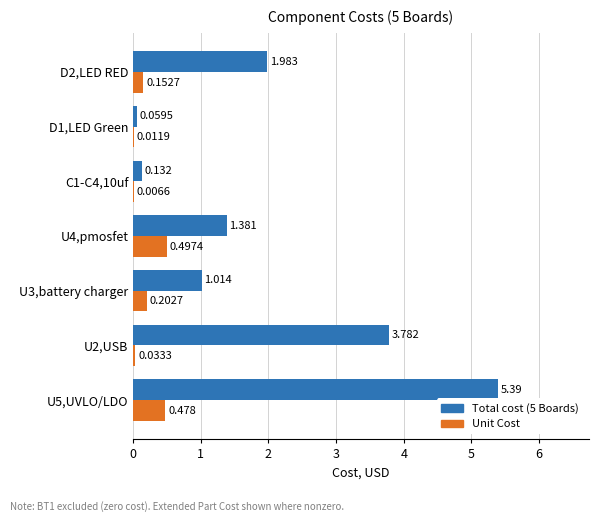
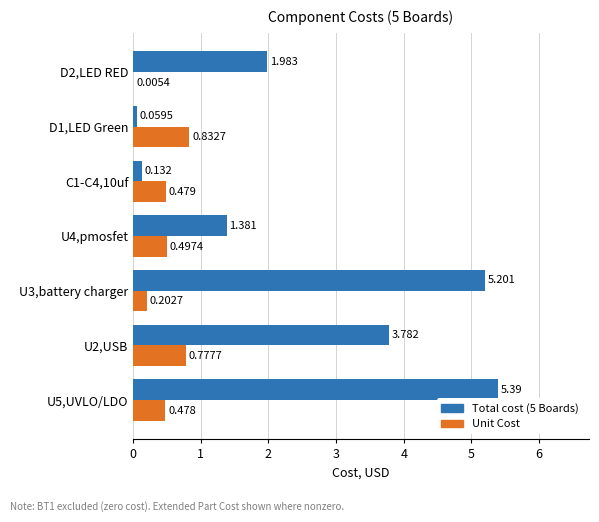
  {
    "Total cost (5 Boards)": {
      "D2,LED RED": 1.983,
      "D1,LED Green": 0.0595,
      "C1-C4,10uf": 0.132,
      "U4,pmosfet": 1.381,
-     "U3,battery charger": 1.014,
+     "U3,battery charger": 5.201,
      "U2,USB": 3.782,
      "U5,UVLO/LDO": 5.39
    },
    "Unit Cost": {
-     "D2,LED RED": 0.1527,
-     "D1,LED Green": 0.0119,
-     "C1-C4,10uf": 0.0066,
+     "D2,LED RED": 0.0054,
+     "D1,LED Green": 0.8327,
+     "C1-C4,10uf": 0.479,
      "U4,pmosfet": 0.4974,
      "U3,battery charger": 0.2027,
-     "U2,USB": 0.0333,
+     "U2,USB": 0.7777,
      "U5,UVLO/LDO": 0.478
    }
  }
